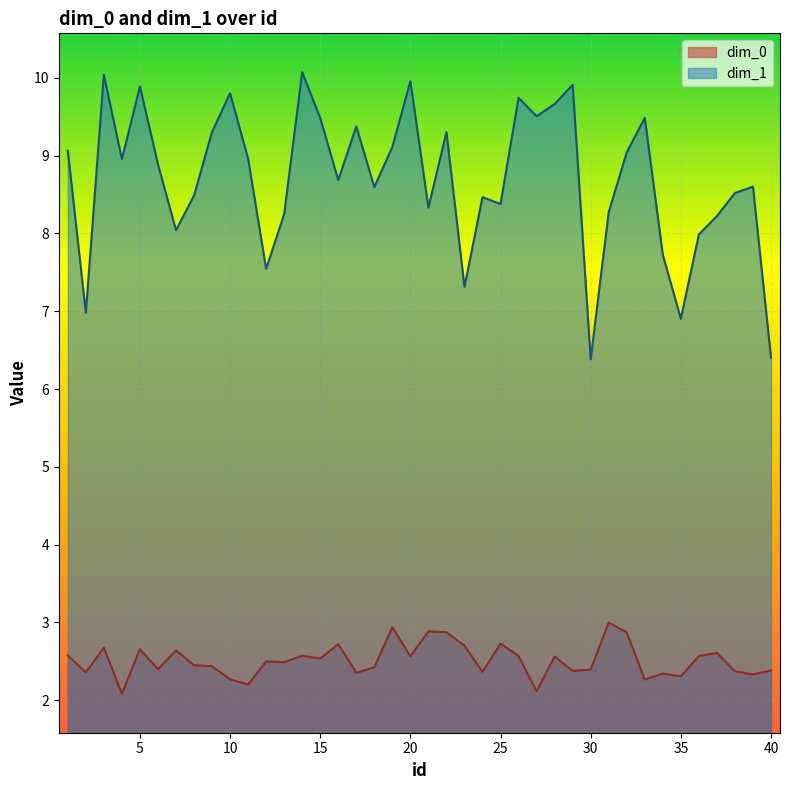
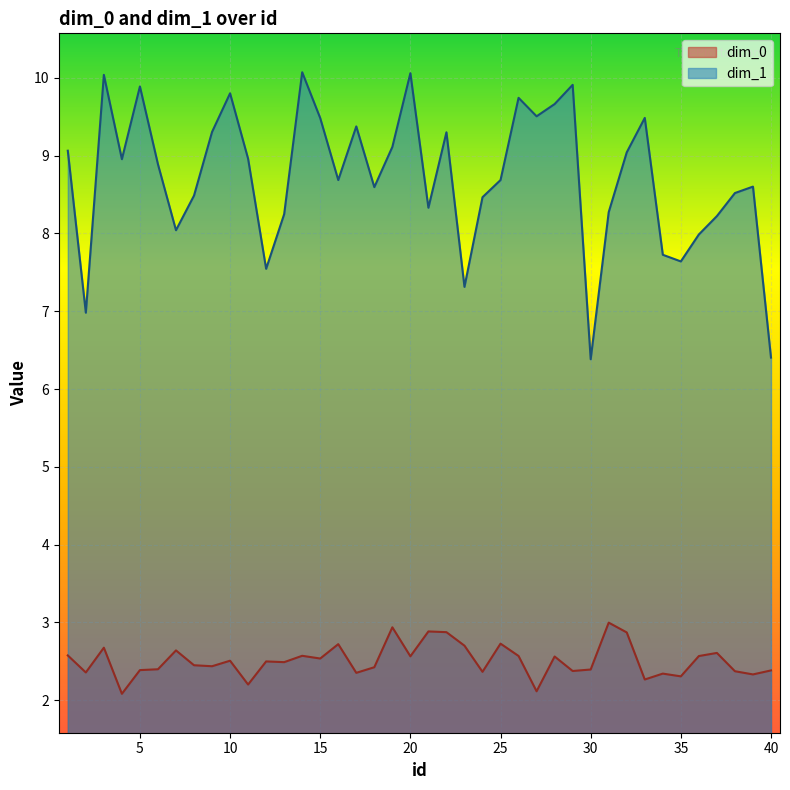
  {
    "dim_0": {
-     "5": 2.7,
-     "10": 2.3,
+     "5": 2.4,
+     "10": 2.5,
      "15": 2.5,
      "20": 2.6,
      "25": 2.7,
      "30": 2.4,
      "35": 2.3,
      "40": 2.4
    },
    "dim_1": {
      "5": 9.9,
      "10": 9.8,
      "15": 9.5,
-     "20": 10.0,
-     "25": 8.4,
+     "20": 10.1,
+     "25": 8.7,
      "30": 6.4,
-     "35": 6.9,
+     "35": 7.6,
      "40": 6.4
    }
  }
